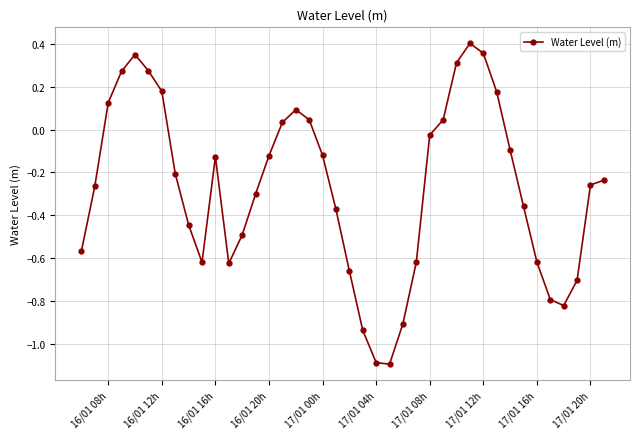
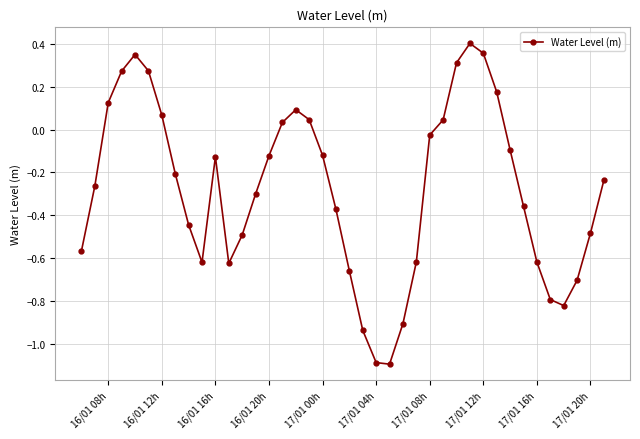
  {
    "16/01 08h": 0.13,
-   "16/01 12h": 0.18,
+   "16/01 12h": 0.07,
    "16/01 16h": -0.13,
    "16/01 20h": -0.12,
    "17/01 00h": -0.12,
    "17/01 04h": -1.09,
    "17/01 08h": -0.03,
    "17/01 12h": 0.36,
    "17/01 16h": -0.62,
-   "17/01 20h": -0.26
+   "17/01 20h": -0.48
  }
